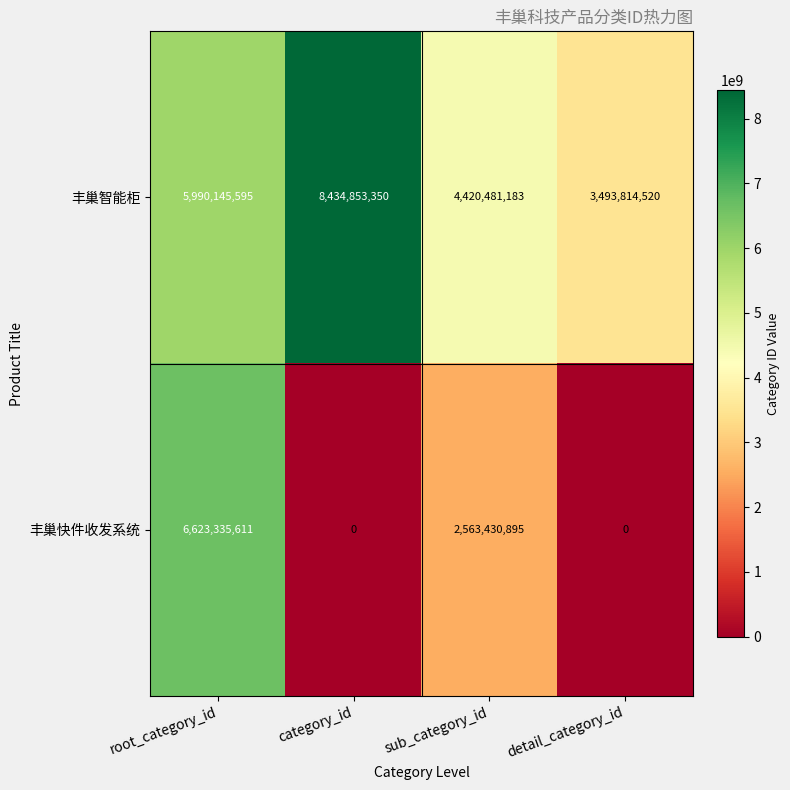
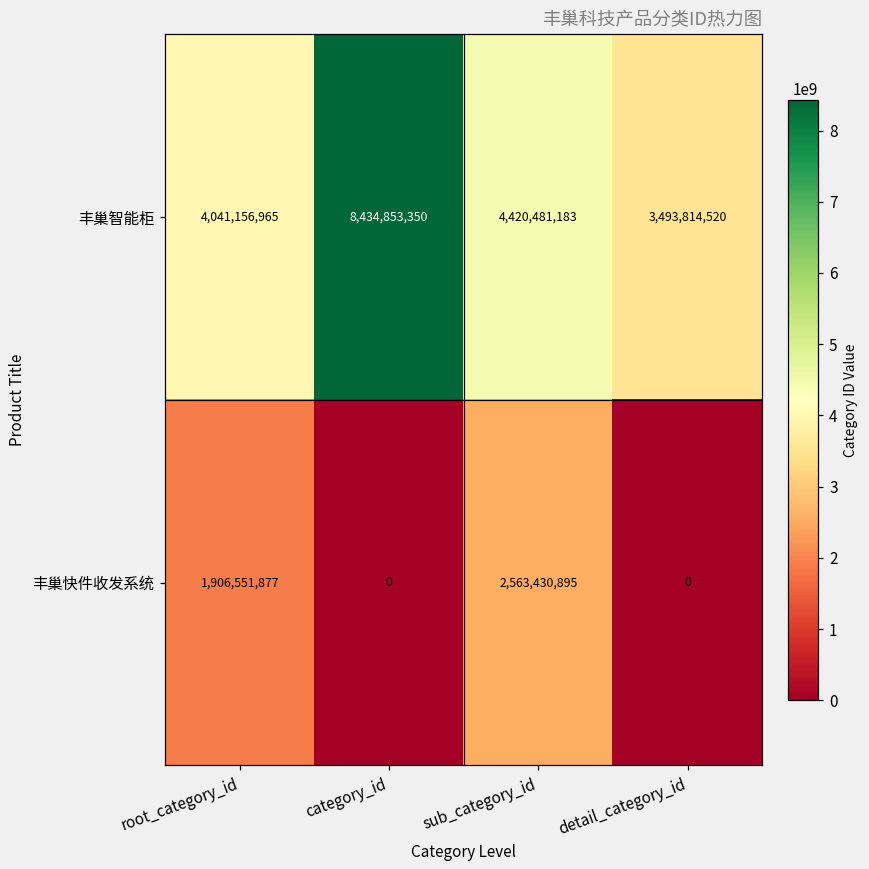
  {
    "丰巢智能柜": {
-     "root_category_id": "5,990,145,595",
+     "root_category_id": "4,041,156,965",
      "category_id": "8,434,853,350",
      "sub_category_id": "4,420,481,183",
      "detail_category_id": "3,493,814,520"
    },
    "丰巢快件收发系统": {
-     "root_category_id": "6,623,335,611",
+     "root_category_id": "1,906,551,877",
      "category_id": "0",
      "sub_category_id": "2,563,430,895",
      "detail_category_id": "0"
    }
  }
